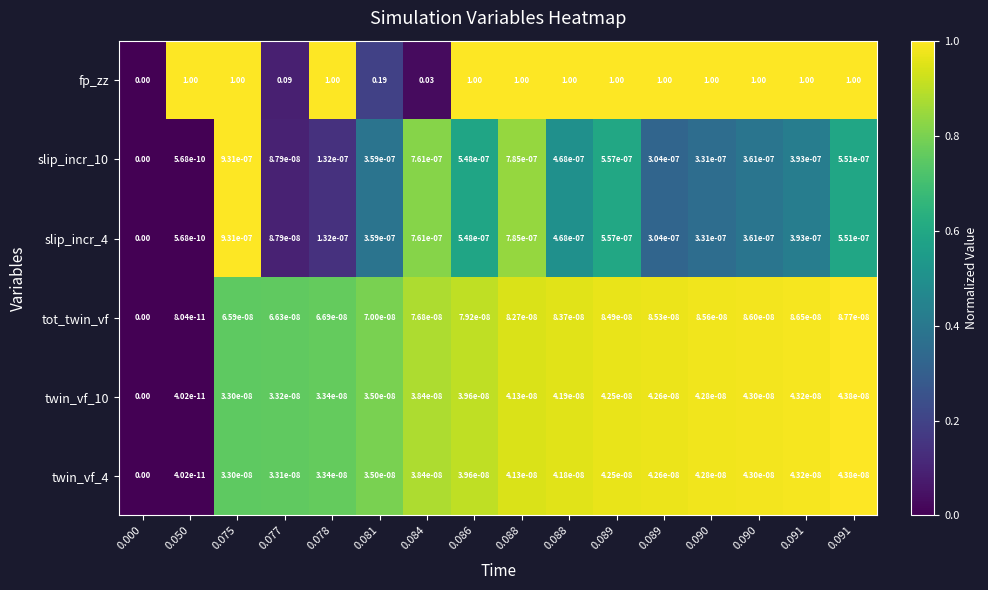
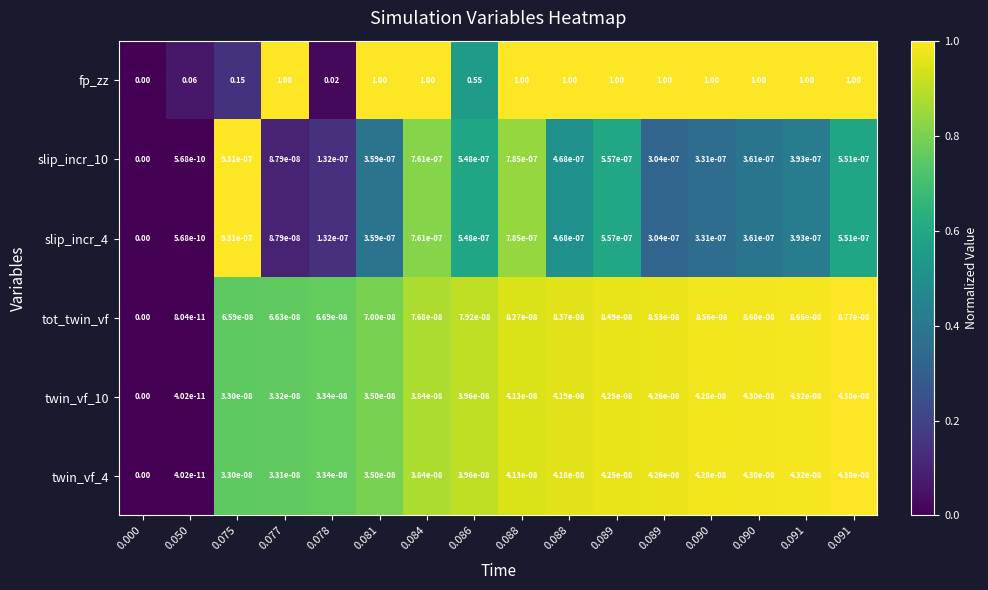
  {
    "fp_zz": {
      "0.000": "0.00",
-     "0.050": "1.00",
-     "0.075": "1.00",
-     "0.077": "0.09",
-     "0.078": "1.00",
-     "0.081": "0.19",
-     "0.084": "0.03",
-     "0.086": "1.00"
+     "0.050": "0.06",
+     "0.075": "0.15",
+     "0.077": "1.00",
+     "0.078": "0.02",
+     "0.081": "1.00",
+     "0.084": "1.00",
+     "0.086": "0.55"
    },
    "slip_incr_10": {
      "0.000": "0.00",
      "0.050": "5.68e-10",
      "0.075": "9.31e-07",
      "0.077": "8.79e-08",
      "0.078": "1.32e-07",
      "0.081": "3.59e-07",
      "0.084": "7.61e-07",
      "0.086": "5.48e-07"
    },
    "slip_incr_4": {
      "0.000": "0.00",
      "0.050": "5.68e-10",
      "0.075": "9.31e-07",
      "0.077": "8.79e-08",
      "0.078": "1.32e-07",
      "0.081": "3.59e-07",
      "0.084": "7.61e-07",
      "0.086": "5.48e-07"
    },
    "tot_twin_vf": {
      "0.000": "0.00",
      "0.050": "8.04e-11",
      "0.075": "6.59e-08",
      "0.077": "6.63e-08",
      "0.078": "6.69e-08",
      "0.081": "7.00e-08",
      "0.084": "7.68e-08",
      "0.086": "7.92e-08"
    },
    "twin_vf_10": {
      "0.000": "0.00",
      "0.050": "4.02e-11",
      "0.075": "3.30e-08",
      "0.077": "3.32e-08",
      "0.078": "3.34e-08",
      "0.081": "3.50e-08",
      "0.084": "3.84e-08",
      "0.086": "3.96e-08"
    },
    "twin_vf_4": {
      "0.000": "0.00",
      "0.050": "4.02e-11",
      "0.075": "3.30e-08",
      "0.077": "3.31e-08",
      "0.078": "3.34e-08",
      "0.081": "3.50e-08",
      "0.084": "3.84e-08",
      "0.086": "3.96e-08"
    }
  }
